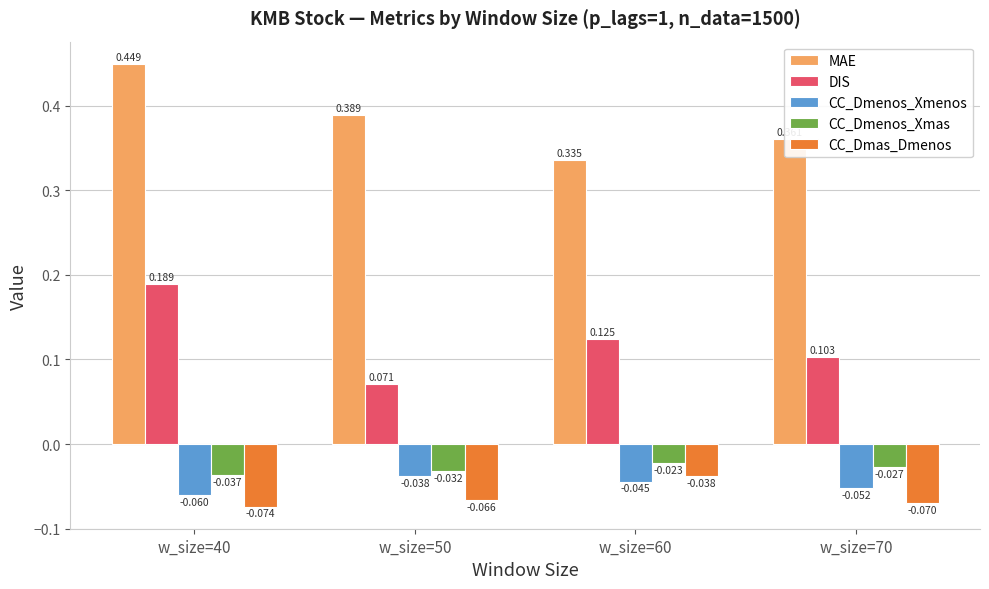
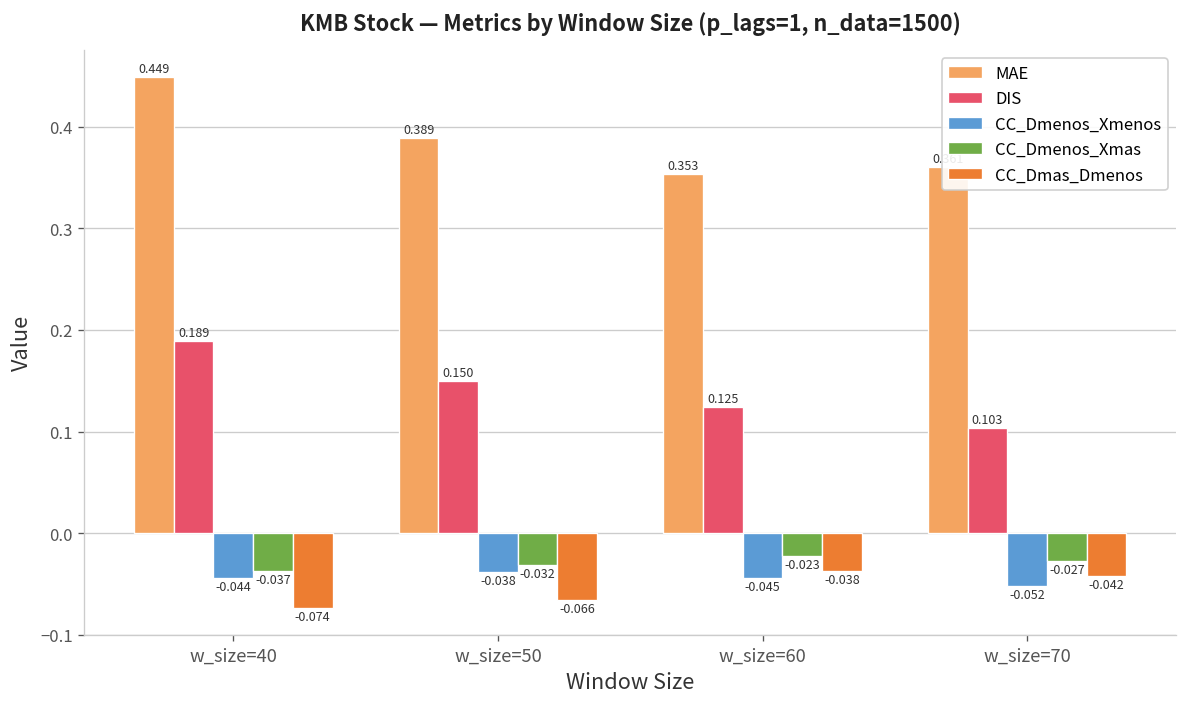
  {
    "MAE": {
      "w_size=40": 0.449,
      "w_size=50": 0.389,
-     "w_size=60": 0.335
+     "w_size=60": 0.353
    },
    "DIS": {
      "w_size=40": 0.189,
-     "w_size=50": 0.071,
+     "w_size=50": 0.150,
      "w_size=60": 0.125,
      "w_size=70": 0.103
    },
    "CC_Dmenos_Xmenos": {
-     "w_size=40": -0.060,
+     "w_size=40": -0.044,
      "w_size=50": -0.038,
      "w_size=60": -0.045,
      "w_size=70": -0.052
    },
    "CC_Dmenos_Xmas": {
      "w_size=40": -0.037,
      "w_size=50": -0.032,
      "w_size=60": -0.023,
      "w_size=70": -0.027
    },
    "CC_Dmas_Dmenos": {
      "w_size=40": -0.074,
      "w_size=50": -0.066,
      "w_size=60": -0.038,
-     "w_size=70": -0.070
+     "w_size=70": -0.042
    }
  }
